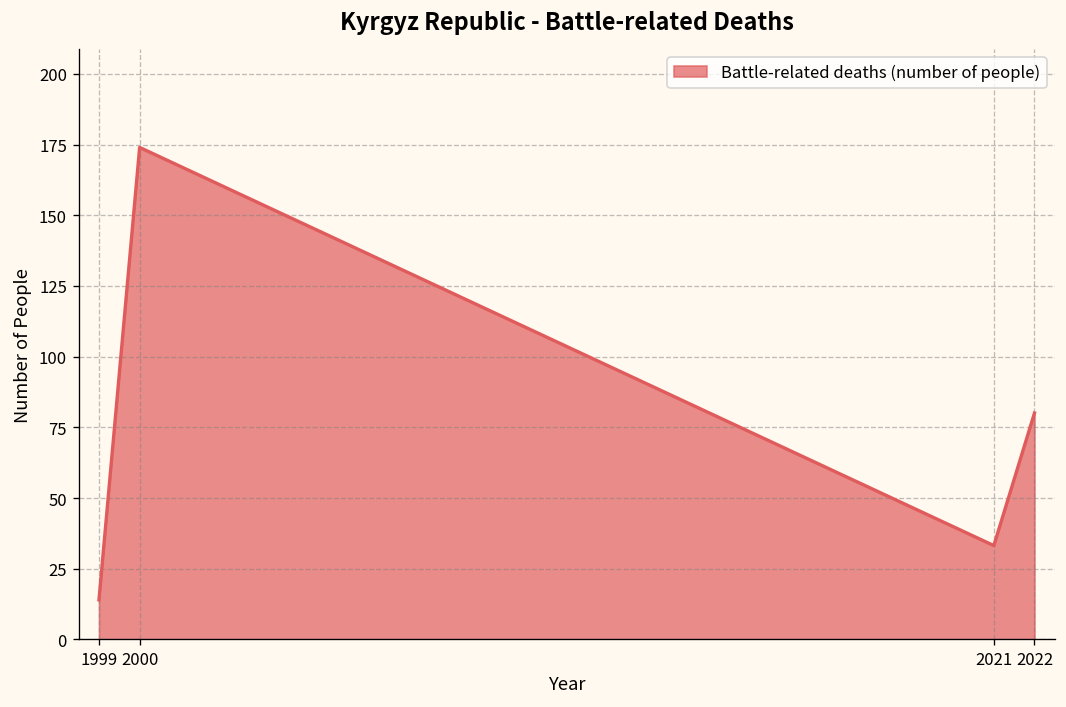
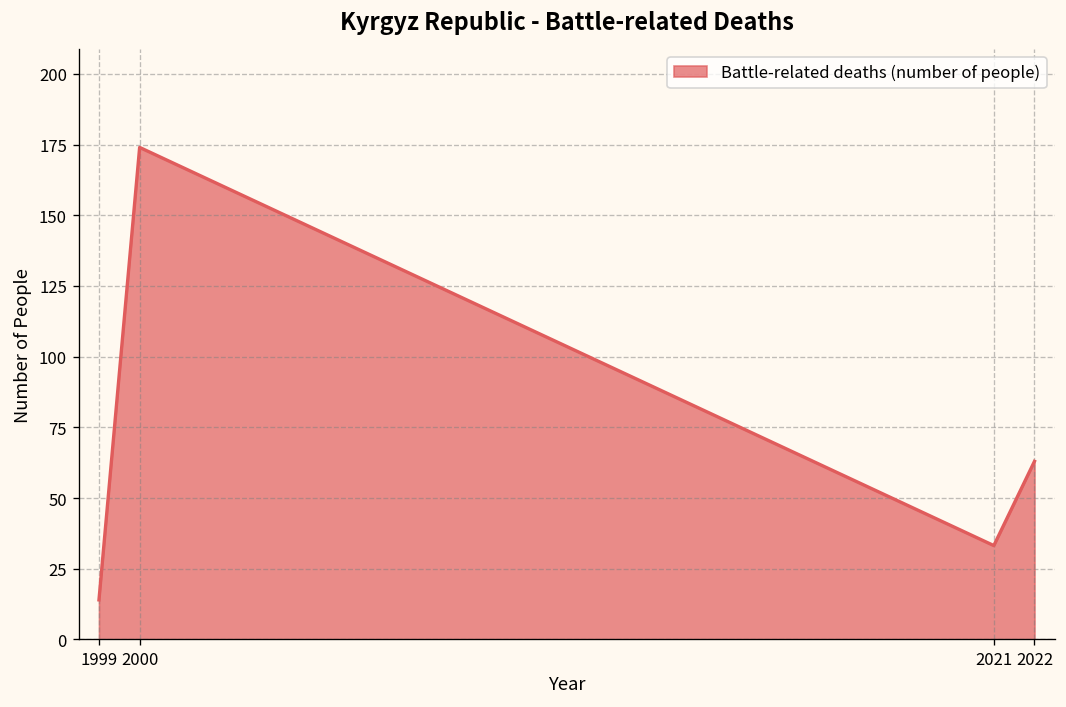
  {
    "1999": 14,
    "2000": 174,
    "2021": 33,
-   "2022": 80
+   "2022": 63
  }
